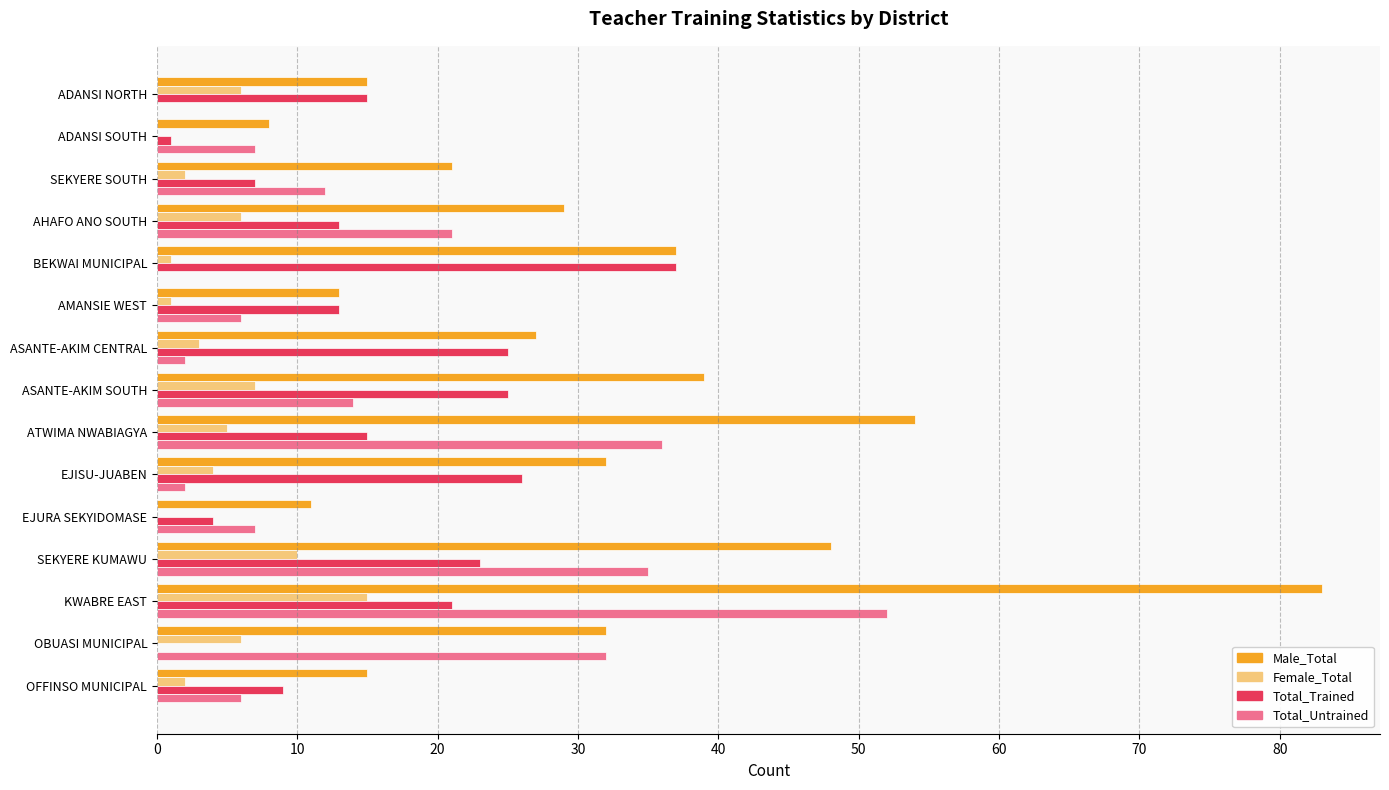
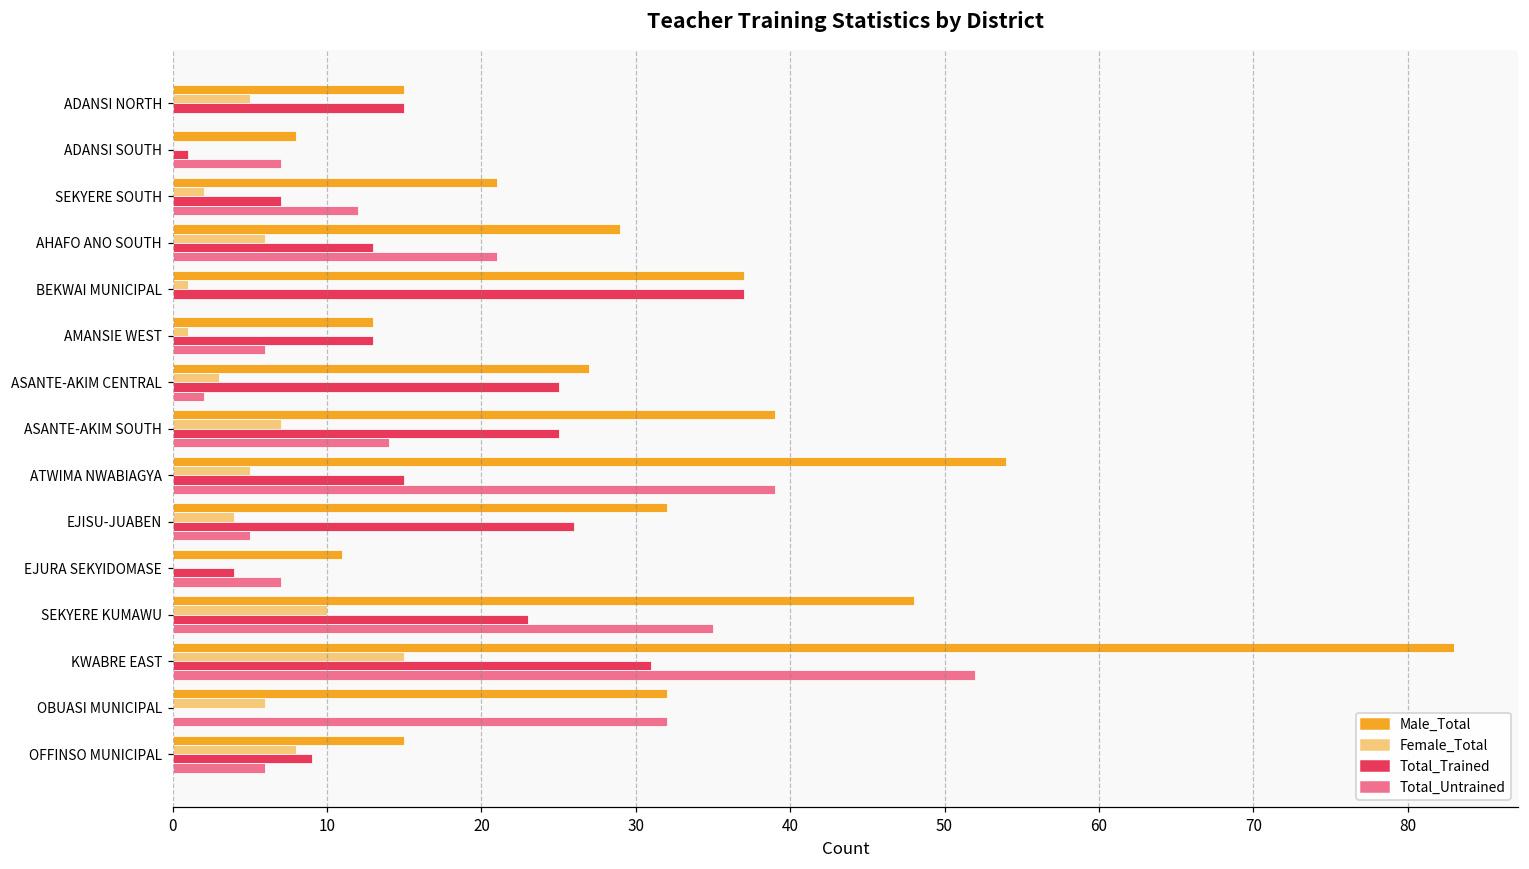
  {
    "Male_Total": {
      "ADANSI NORTH": 15,
      "ADANSI SOUTH": 8,
      "SEKYERE SOUTH": 21,
      "AHAFO ANO SOUTH": 29,
      "BEKWAI MUNICIPAL": 37,
      "AMANSIE WEST": 13,
      "ASANTE-AKIM CENTRAL": 27,
      "ASANTE-AKIM SOUTH": 39,
      "ATWIMA NWABIAGYA": 54,
      "EJISU-JUABEN": 32,
      "EJURA SEKYIDOMASE": 11,
      "SEKYERE KUMAWU": 48,
      "KWABRE EAST": 83,
      "OBUASI MUNICIPAL": 32,
      "OFFINSO MUNICIPAL": 15
    },
    "Female_Total": {
-     "ADANSI NORTH": 6,
+     "ADANSI NORTH": 5,
      "ADANSI SOUTH": 0,
      "SEKYERE SOUTH": 2,
      "AHAFO ANO SOUTH": 6,
      "BEKWAI MUNICIPAL": 1,
      "AMANSIE WEST": 1,
      "ASANTE-AKIM CENTRAL": 3,
      "ASANTE-AKIM SOUTH": 7,
      "ATWIMA NWABIAGYA": 5,
      "EJISU-JUABEN": 4,
      "EJURA SEKYIDOMASE": 0,
      "SEKYERE KUMAWU": 10,
      "KWABRE EAST": 15,
      "OBUASI MUNICIPAL": 6,
-     "OFFINSO MUNICIPAL": 2
+     "OFFINSO MUNICIPAL": 8
    },
    "Total_Trained": {
      "ADANSI NORTH": 15,
      "ADANSI SOUTH": 1,
      "SEKYERE SOUTH": 7,
      "AHAFO ANO SOUTH": 13,
      "BEKWAI MUNICIPAL": 37,
      "AMANSIE WEST": 13,
      "ASANTE-AKIM CENTRAL": 25,
      "ASANTE-AKIM SOUTH": 25,
      "ATWIMA NWABIAGYA": 15,
      "EJISU-JUABEN": 26,
      "EJURA SEKYIDOMASE": 4,
      "SEKYERE KUMAWU": 23,
-     "KWABRE EAST": 21,
+     "KWABRE EAST": 31,
      "OBUASI MUNICIPAL": 0,
      "OFFINSO MUNICIPAL": 9
    },
    "Total_Untrained": {
      "ADANSI NORTH": 0,
      "ADANSI SOUTH": 7,
      "SEKYERE SOUTH": 12,
      "AHAFO ANO SOUTH": 21,
      "BEKWAI MUNICIPAL": 0,
      "AMANSIE WEST": 6,
      "ASANTE-AKIM CENTRAL": 2,
      "ASANTE-AKIM SOUTH": 14,
-     "ATWIMA NWABIAGYA": 36,
-     "EJISU-JUABEN": 2,
+     "ATWIMA NWABIAGYA": 39,
+     "EJISU-JUABEN": 5,
      "EJURA SEKYIDOMASE": 7,
      "SEKYERE KUMAWU": 35,
      "KWABRE EAST": 52,
      "OBUASI MUNICIPAL": 32,
      "OFFINSO MUNICIPAL": 6
    }
  }
